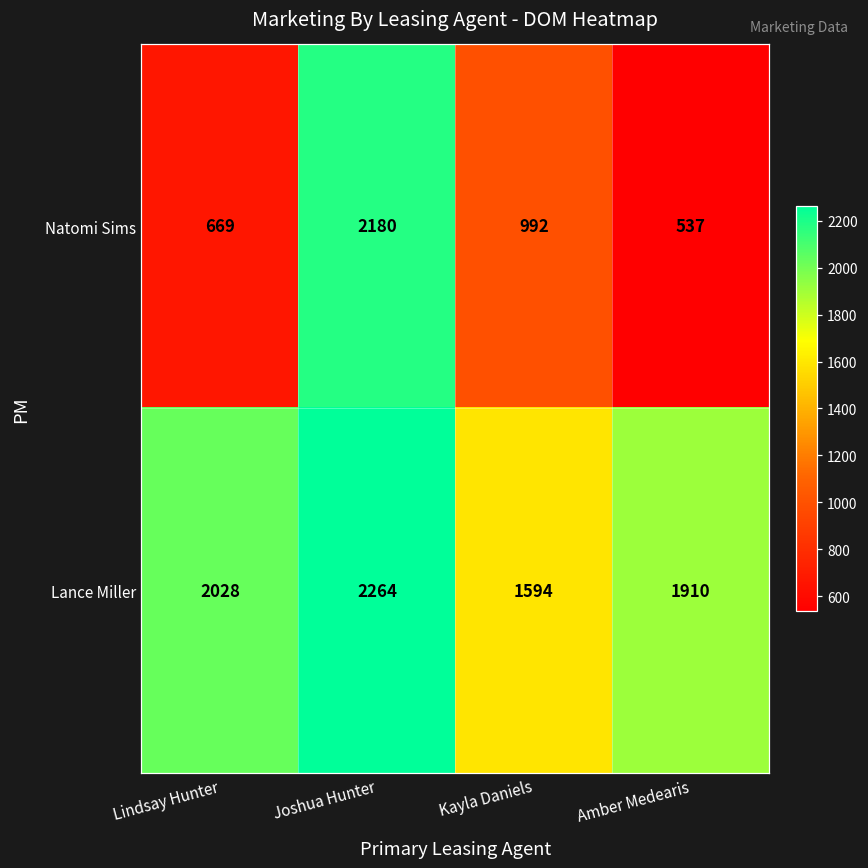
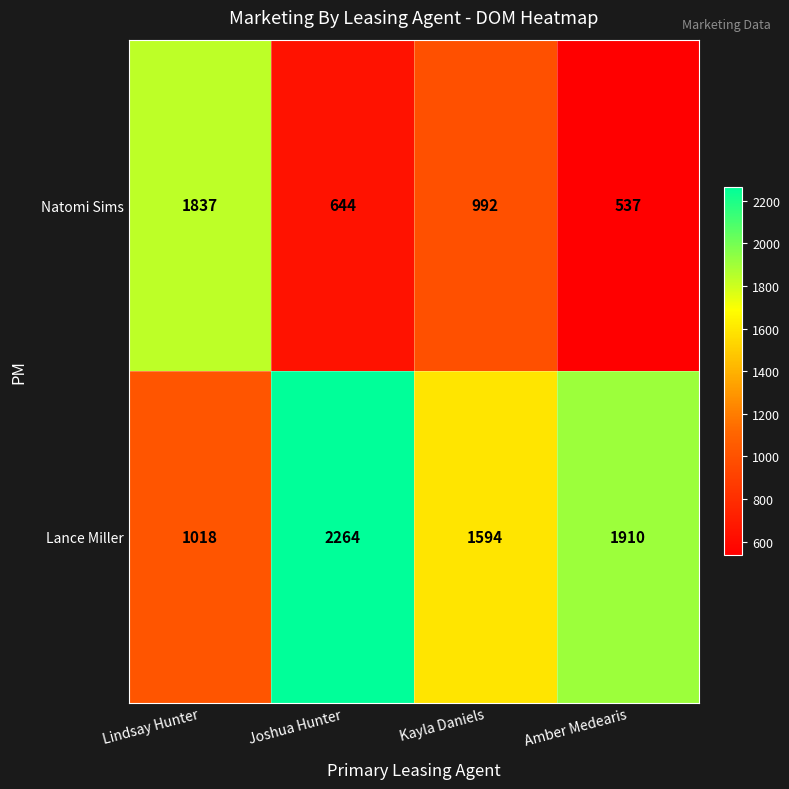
  {
    "Natomi Sims": {
-     "Lindsay Hunter": 669,
-     "Joshua Hunter": 2180,
+     "Lindsay Hunter": 1837,
+     "Joshua Hunter": 644,
      "Kayla Daniels": 992,
      "Amber Medearis": 537
    },
    "Lance Miller": {
-     "Lindsay Hunter": 2028,
+     "Lindsay Hunter": 1018,
      "Joshua Hunter": 2264,
      "Kayla Daniels": 1594,
      "Amber Medearis": 1910
    }
  }
